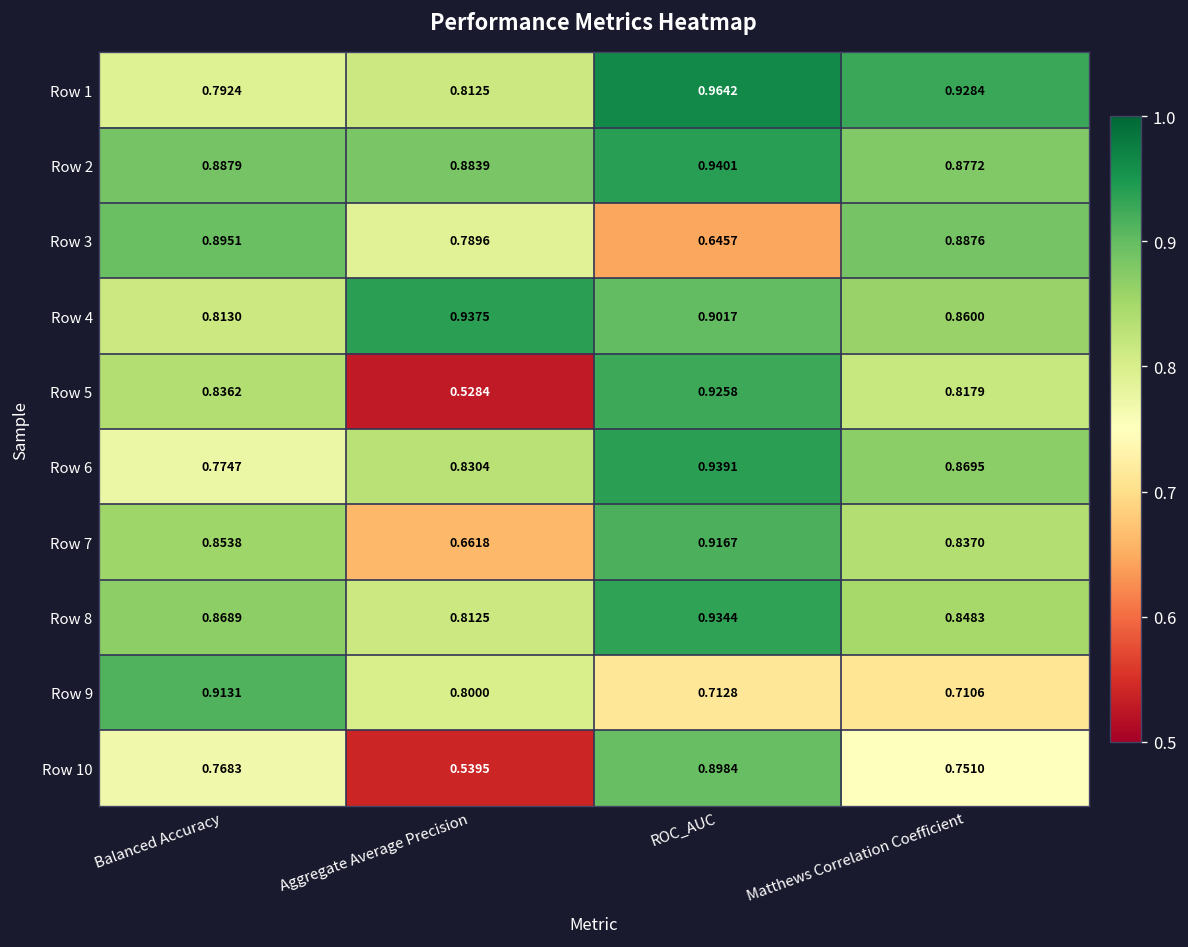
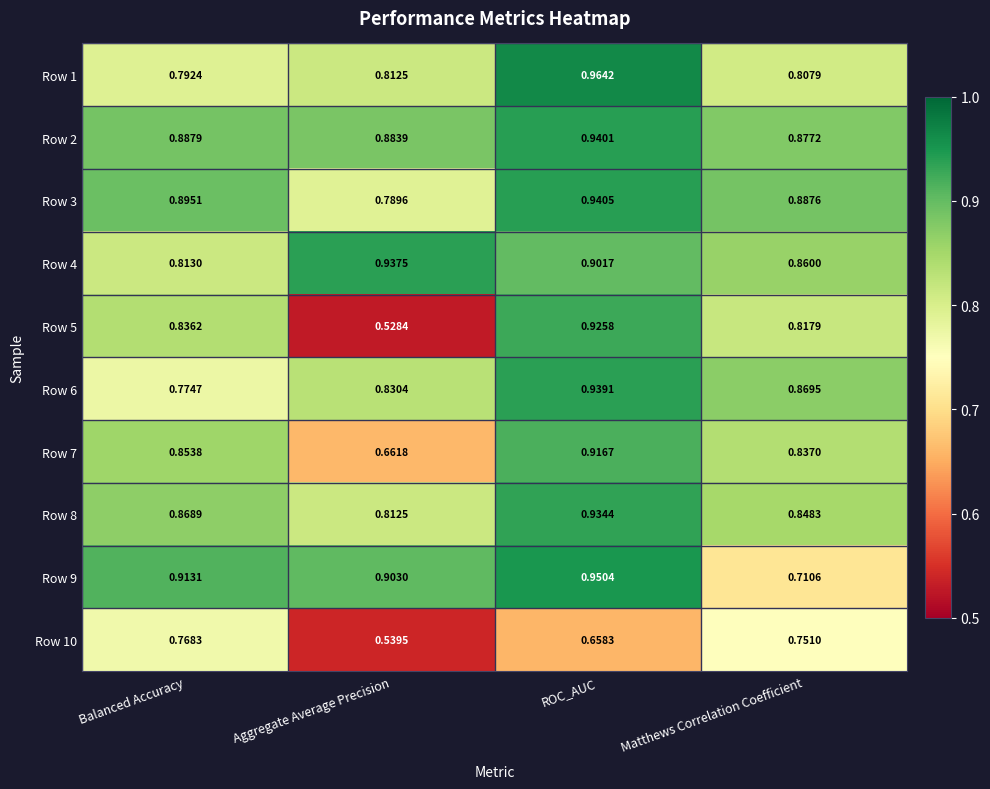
  {
    "Row 1": {
      "Balanced Accuracy": 0.7924,
      "Aggregate Average Precision": 0.8125,
      "ROC_AUC": 0.9642,
-     "Matthews Correlation Coefficient": 0.9284
+     "Matthews Correlation Coefficient": 0.8079
    },
    "Row 2": {
      "Balanced Accuracy": 0.8879,
      "Aggregate Average Precision": 0.8839,
      "ROC_AUC": 0.9401,
      "Matthews Correlation Coefficient": 0.8772
    },
    "Row 3": {
      "Balanced Accuracy": 0.8951,
      "Aggregate Average Precision": 0.7896,
-     "ROC_AUC": 0.6457,
+     "ROC_AUC": 0.9405,
      "Matthews Correlation Coefficient": 0.8876
    },
    "Row 4": {
      "Balanced Accuracy": 0.8130,
      "Aggregate Average Precision": 0.9375,
      "ROC_AUC": 0.9017,
      "Matthews Correlation Coefficient": 0.8600
    },
    "Row 5": {
      "Balanced Accuracy": 0.8362,
      "Aggregate Average Precision": 0.5284,
      "ROC_AUC": 0.9258,
      "Matthews Correlation Coefficient": 0.8179
    },
    "Row 6": {
      "Balanced Accuracy": 0.7747,
      "Aggregate Average Precision": 0.8304,
      "ROC_AUC": 0.9391,
      "Matthews Correlation Coefficient": 0.8695
    },
    "Row 7": {
      "Balanced Accuracy": 0.8538,
      "Aggregate Average Precision": 0.6618,
      "ROC_AUC": 0.9167,
      "Matthews Correlation Coefficient": 0.8370
    },
    "Row 8": {
      "Balanced Accuracy": 0.8689,
      "Aggregate Average Precision": 0.8125,
      "ROC_AUC": 0.9344,
      "Matthews Correlation Coefficient": 0.8483
    },
    "Row 9": {
      "Balanced Accuracy": 0.9131,
-     "Aggregate Average Precision": 0.8000,
-     "ROC_AUC": 0.7128,
+     "Aggregate Average Precision": 0.9030,
+     "ROC_AUC": 0.9504,
      "Matthews Correlation Coefficient": 0.7106
    },
    "Row 10": {
      "Balanced Accuracy": 0.7683,
      "Aggregate Average Precision": 0.5395,
-     "ROC_AUC": 0.8984,
+     "ROC_AUC": 0.6583,
      "Matthews Correlation Coefficient": 0.7510
    }
  }
